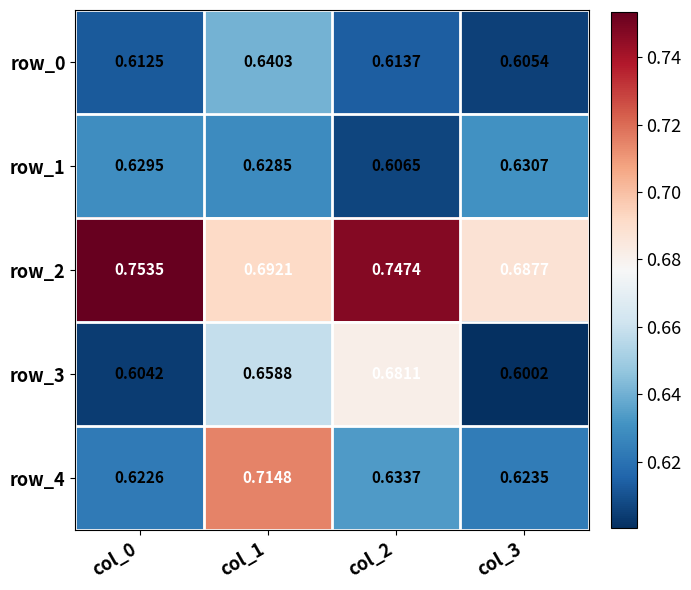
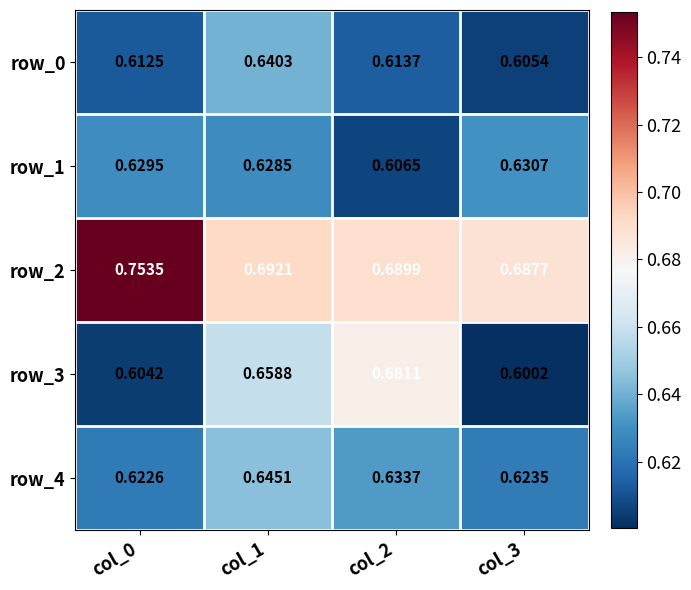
  {
    "row_0": {
      "col_0": 0.6125,
      "col_1": 0.6403,
      "col_2": 0.6137,
      "col_3": 0.6054
    },
    "row_1": {
      "col_0": 0.6295,
      "col_1": 0.6285,
      "col_2": 0.6065,
      "col_3": 0.6307
    },
    "row_2": {
      "col_0": 0.7535,
      "col_1": 0.6921,
-     "col_2": 0.7474
+     "col_2": 0.6899
    },
    "row_3": {
      "col_0": 0.6042,
      "col_1": 0.6588,
      "col_3": 0.6002
    },
    "row_4": {
      "col_0": 0.6226,
-     "col_1": 0.7148,
+     "col_1": 0.6451,
      "col_2": 0.6337,
      "col_3": 0.6235
    }
  }
